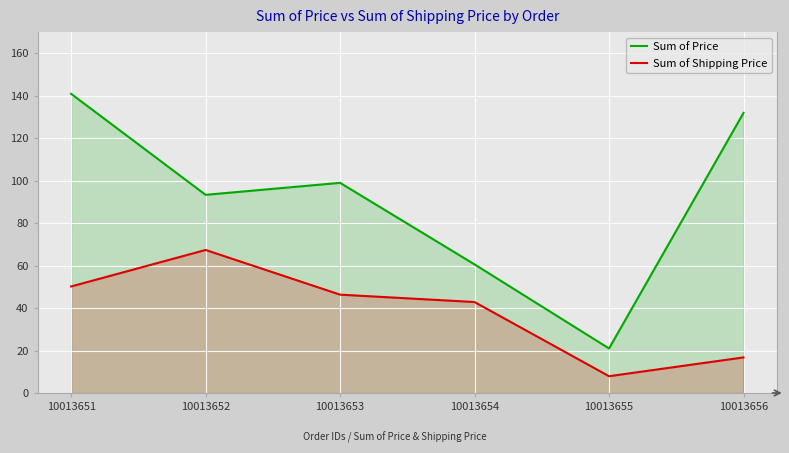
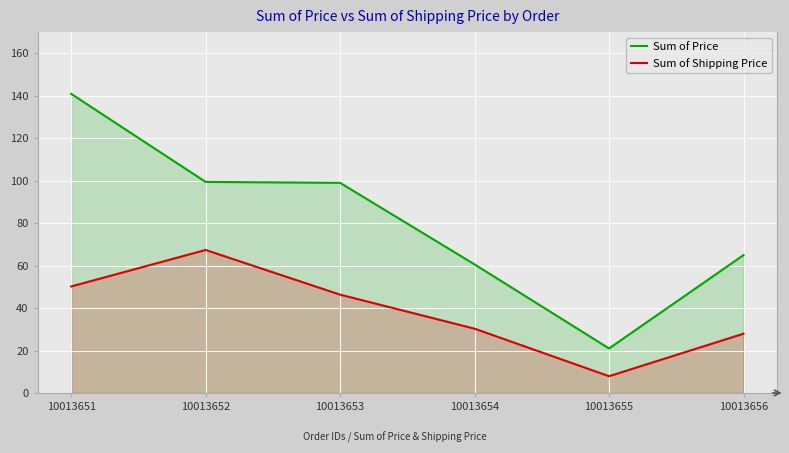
  {
    "Sum of Price": {
      "10013651": 141,
-     "10013652": 93,
+     "10013652": 99,
      "10013653": 99,
      "10013654": 61,
      "10013655": 21,
-     "10013656": 132
+     "10013656": 65
    },
    "Sum of Shipping Price": {
      "10013651": 50,
      "10013652": 67,
      "10013653": 46,
-     "10013654": 43,
+     "10013654": 30,
      "10013655": 8,
-     "10013656": 17
+     "10013656": 28
    }
  }
